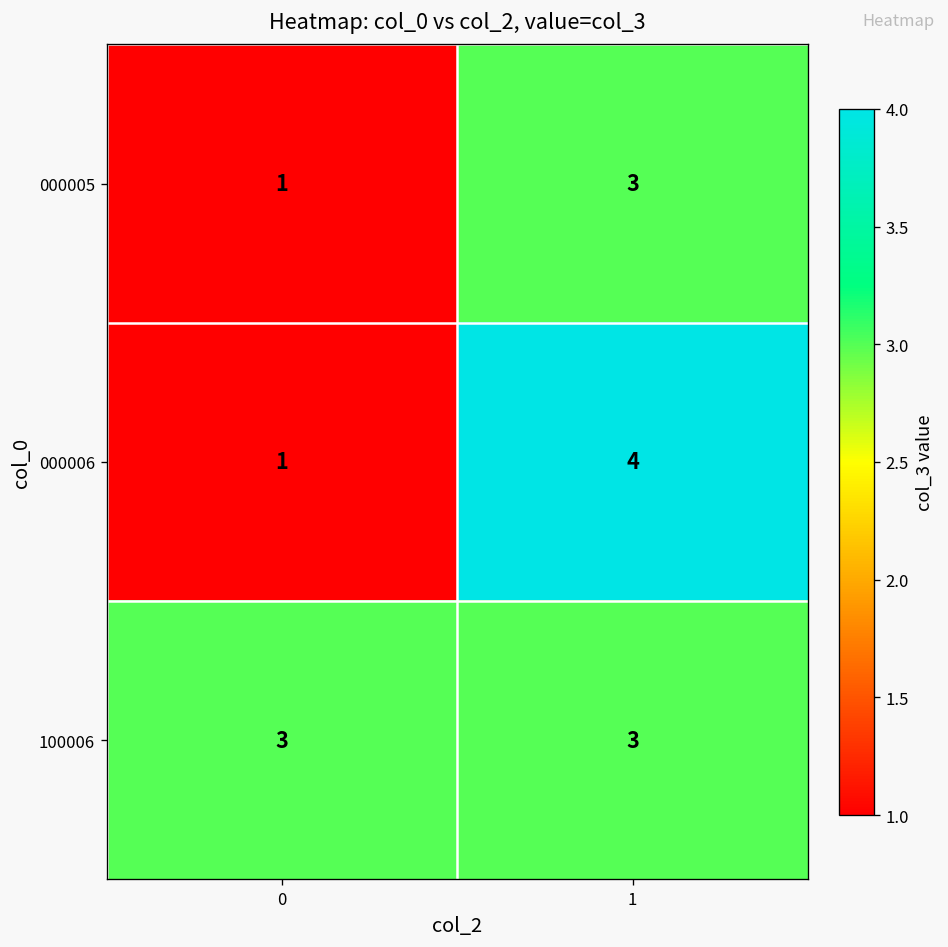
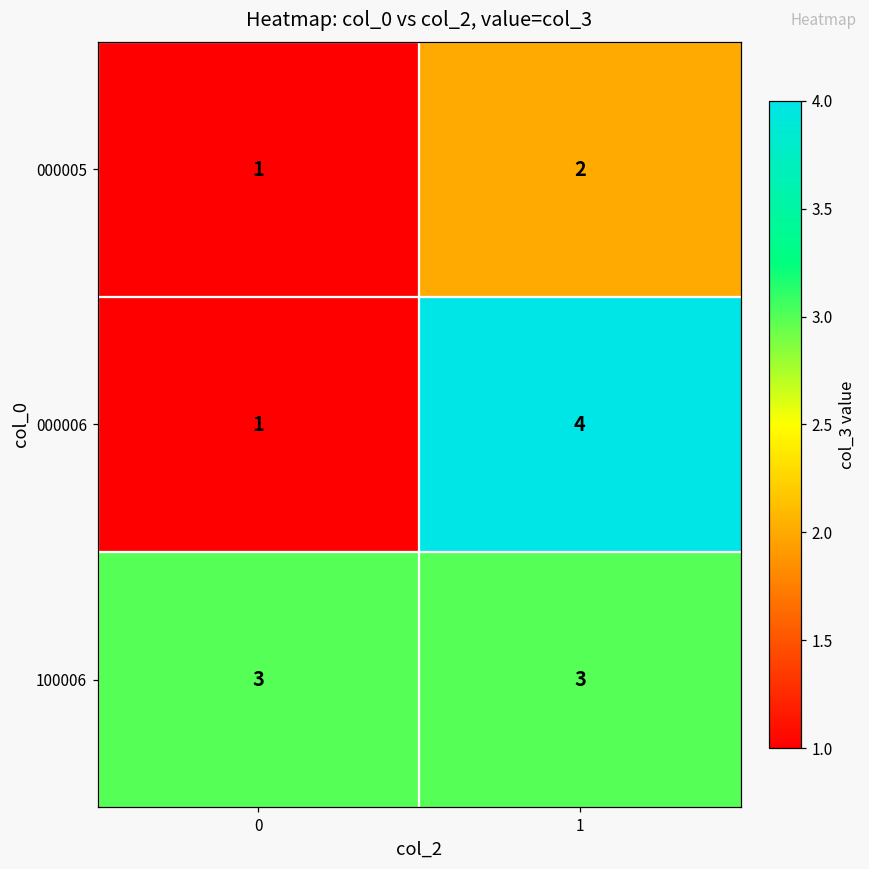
  {
    "000005": {
      "0": 1,
-     "1": 3
+     "1": 2
    },
    "000006": {
      "0": 1,
      "1": 4
    },
    "100006": {
      "0": 3,
      "1": 3
    }
  }
